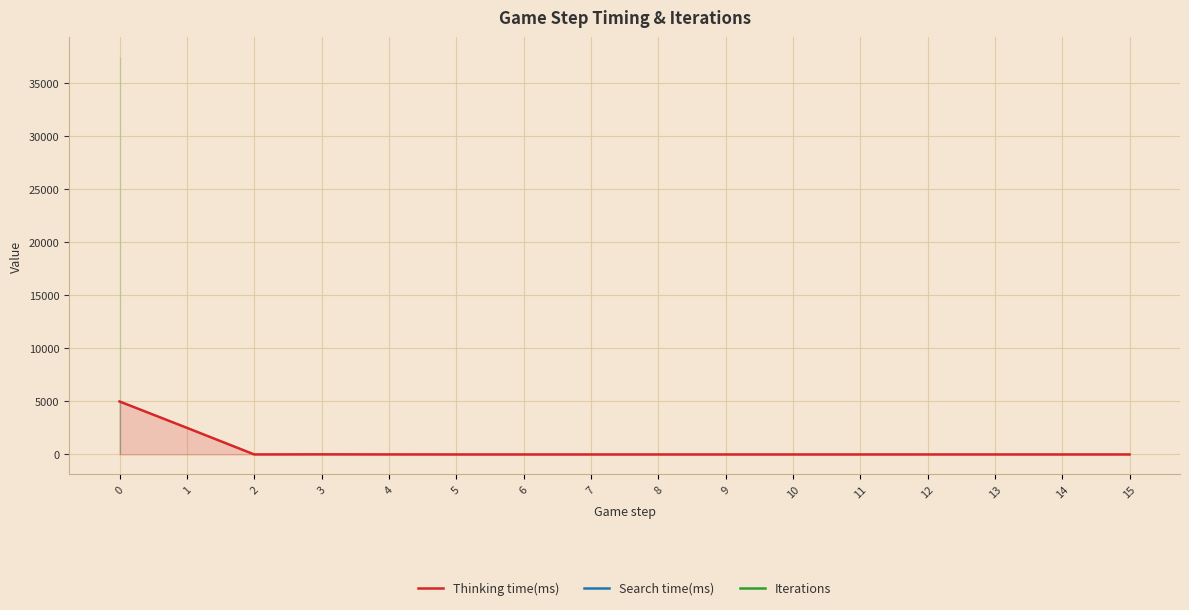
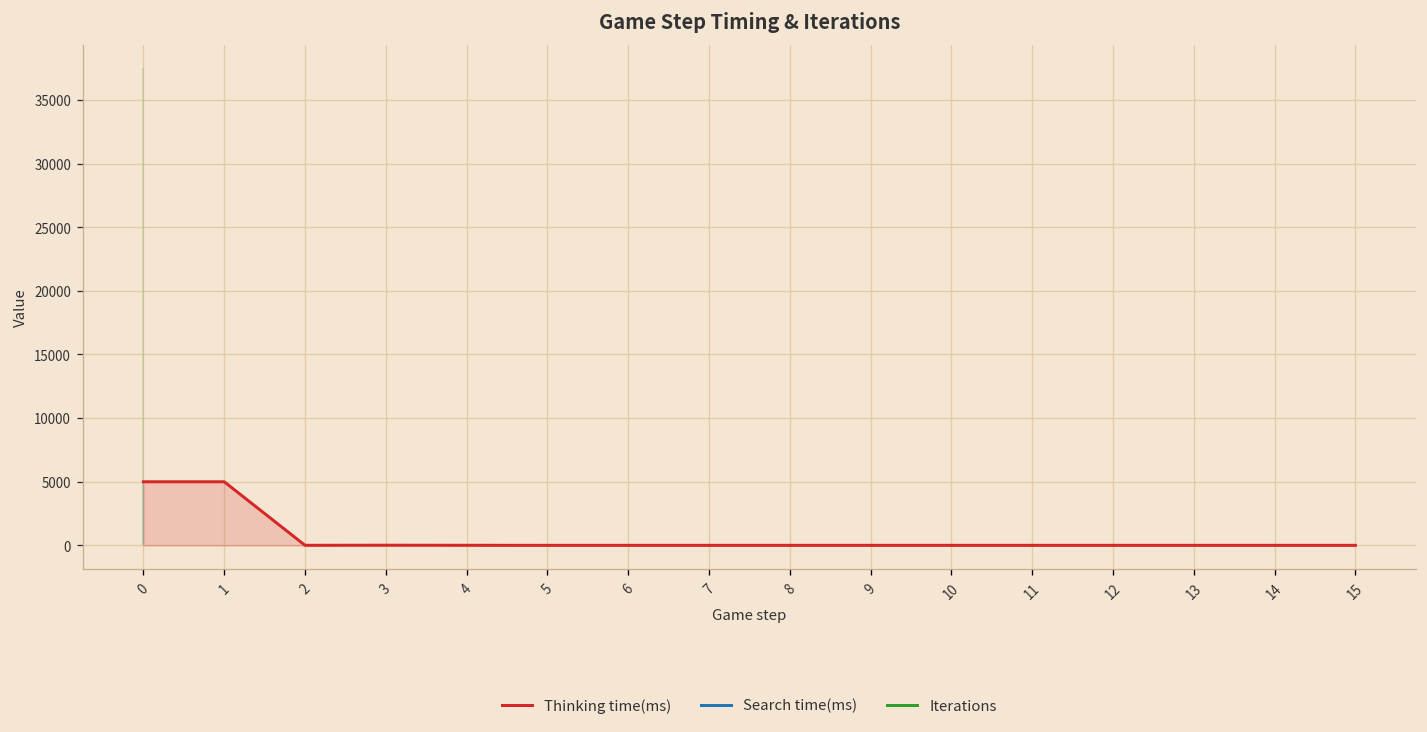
  {
    "Thinking time(ms)": {
-     "1": 2500,
+     "1": 5000,
      "2": 0,
      "3": 0,
      "4": 0,
      "5": 0,
      "6": 0,
      "7": 0,
      "8": 0,
      "9": 0,
      "10": 0,
      "11": 0,
      "12": 0,
      "13": 0,
      "14": 0,
      "15": 0
    },
    "Iterations": {
      "0": 37500
    }
  }
